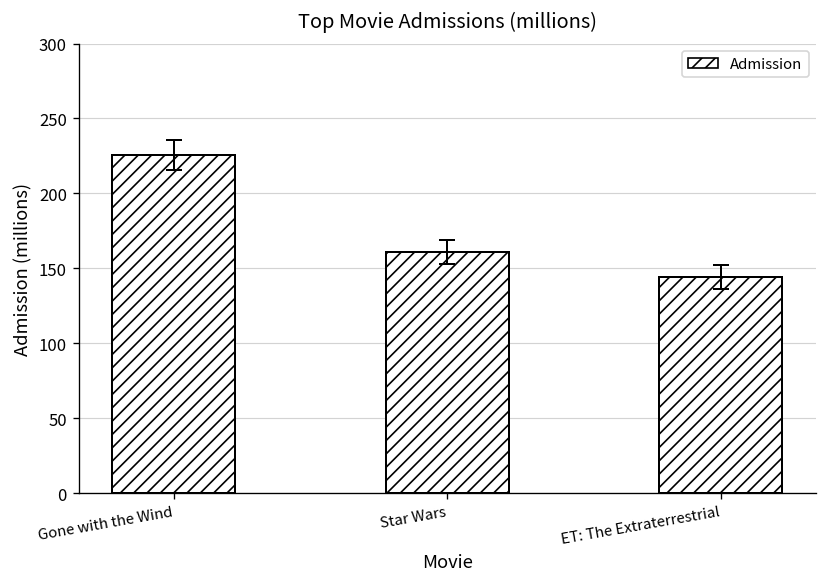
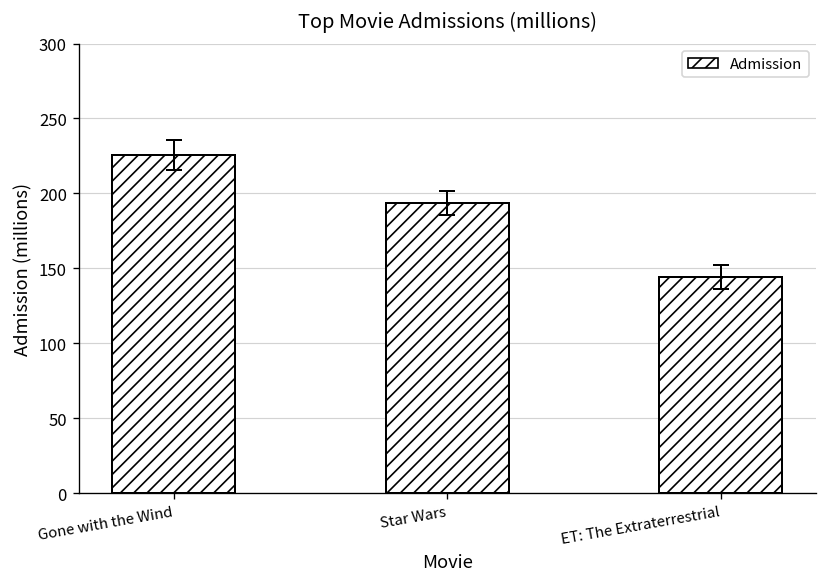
  {
    "Admission": {
      "Gone with the Wind": 226,
-     "Star Wars": 161,
+     "Star Wars": 194,
      "ET: The Extraterrestrial": 144
    }
  }
